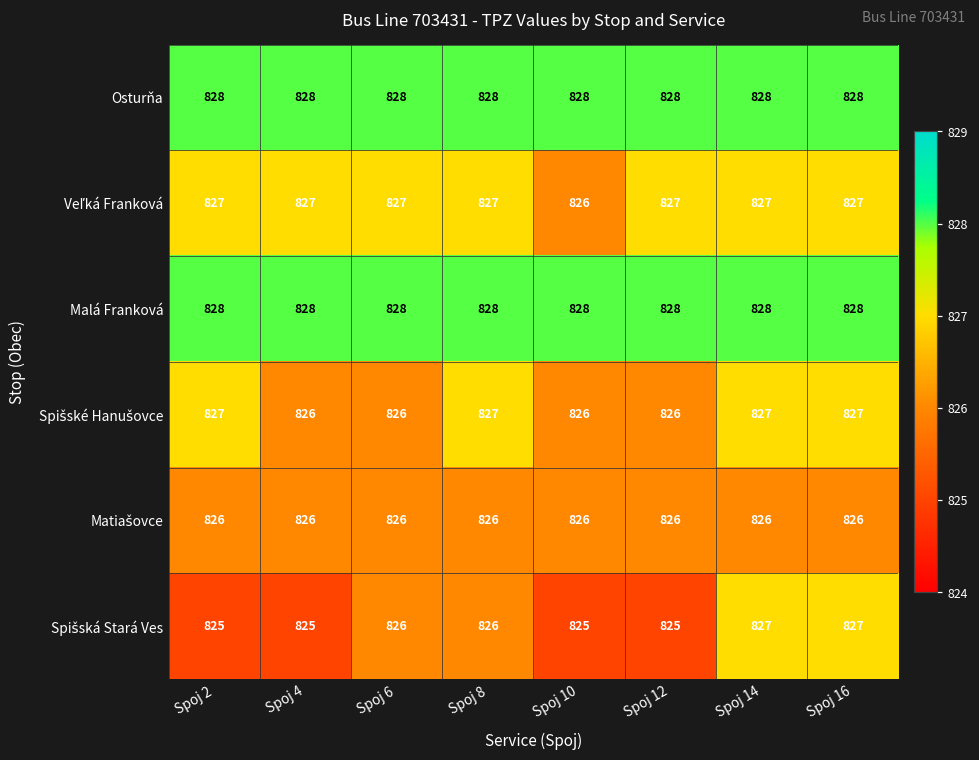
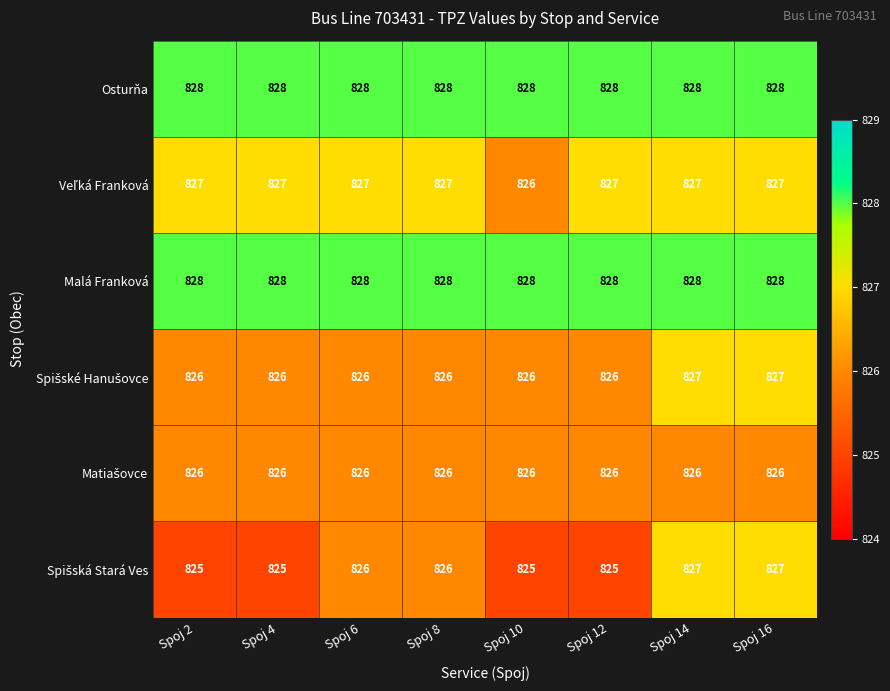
  {
    "Osturňa": {
      "Spoj 2": 828,
      "Spoj 4": 828,
      "Spoj 6": 828,
      "Spoj 8": 828,
      "Spoj 10": 828,
      "Spoj 12": 828,
      "Spoj 14": 828,
      "Spoj 16": 828
    },
    "Veľká Franková": {
      "Spoj 2": 827,
      "Spoj 4": 827,
      "Spoj 6": 827,
      "Spoj 8": 827,
      "Spoj 10": 826,
      "Spoj 12": 827,
      "Spoj 14": 827,
      "Spoj 16": 827
    },
    "Malá Franková": {
      "Spoj 2": 828,
      "Spoj 4": 828,
      "Spoj 6": 828,
      "Spoj 8": 828,
      "Spoj 10": 828,
      "Spoj 12": 828,
      "Spoj 14": 828,
      "Spoj 16": 828
    },
    "Spišské Hanušovce": {
-     "Spoj 2": 827,
+     "Spoj 2": 826,
      "Spoj 4": 826,
      "Spoj 6": 826,
-     "Spoj 8": 827,
+     "Spoj 8": 826,
      "Spoj 10": 826,
      "Spoj 12": 826,
      "Spoj 14": 827,
      "Spoj 16": 827
    },
    "Matiašovce": {
      "Spoj 2": 826,
      "Spoj 4": 826,
      "Spoj 6": 826,
      "Spoj 8": 826,
      "Spoj 10": 826,
      "Spoj 12": 826,
      "Spoj 14": 826,
      "Spoj 16": 826
    },
    "Spišská Stará Ves": {
      "Spoj 2": 825,
      "Spoj 4": 825,
      "Spoj 6": 826,
      "Spoj 8": 826,
      "Spoj 10": 825,
      "Spoj 12": 825,
      "Spoj 14": 827,
      "Spoj 16": 827
    }
  }
